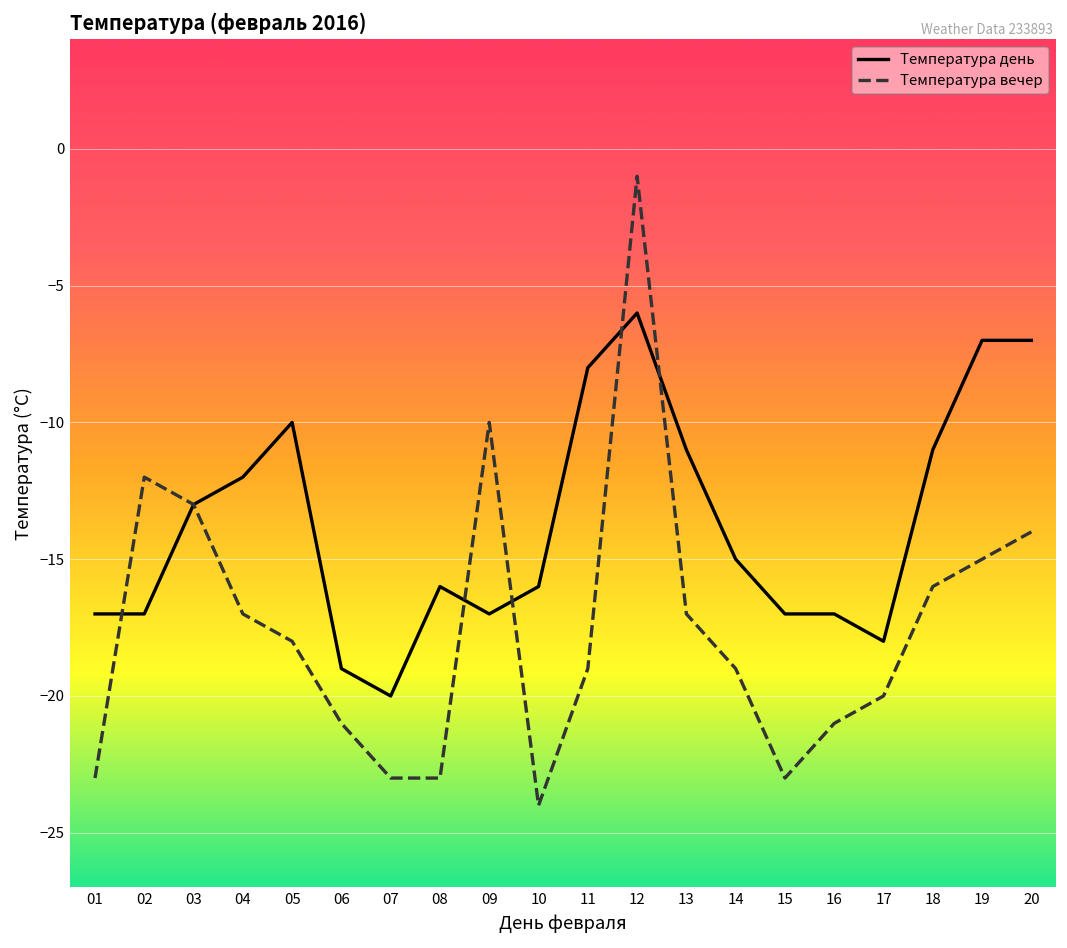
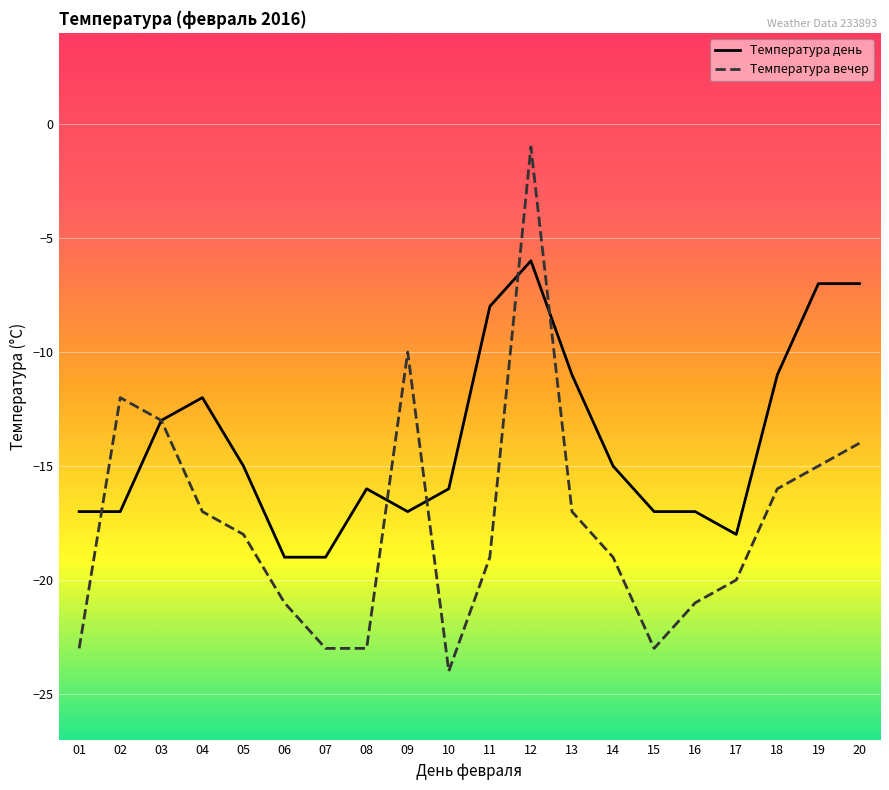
  {
    "Температура день": {
      "01": -17,
      "02": -17,
      "04": -12,
-     "05": -10,
+     "05": -15,
      "06": -19,
-     "07": -20,
+     "07": -19,
      "08": -16,
      "09": -17,
      "10": -16,
      "11": -8,
      "12": -6,
      "13": -11,
      "14": -15,
      "15": -17,
      "16": -17,
      "17": -18,
      "18": -11,
      "19": -7,
      "20": -7
    },
    "Температура вечер": {
      "01": -23,
      "02": -12,
      "04": -17,
      "05": -18,
      "06": -21,
      "07": -23,
      "08": -23,
      "09": -10,
      "10": -24,
      "11": -19,
      "12": -1,
      "13": -17,
      "14": -19,
      "15": -23,
      "16": -21,
      "17": -20,
      "18": -16,
      "19": -15,
      "20": -14
    }
  }
